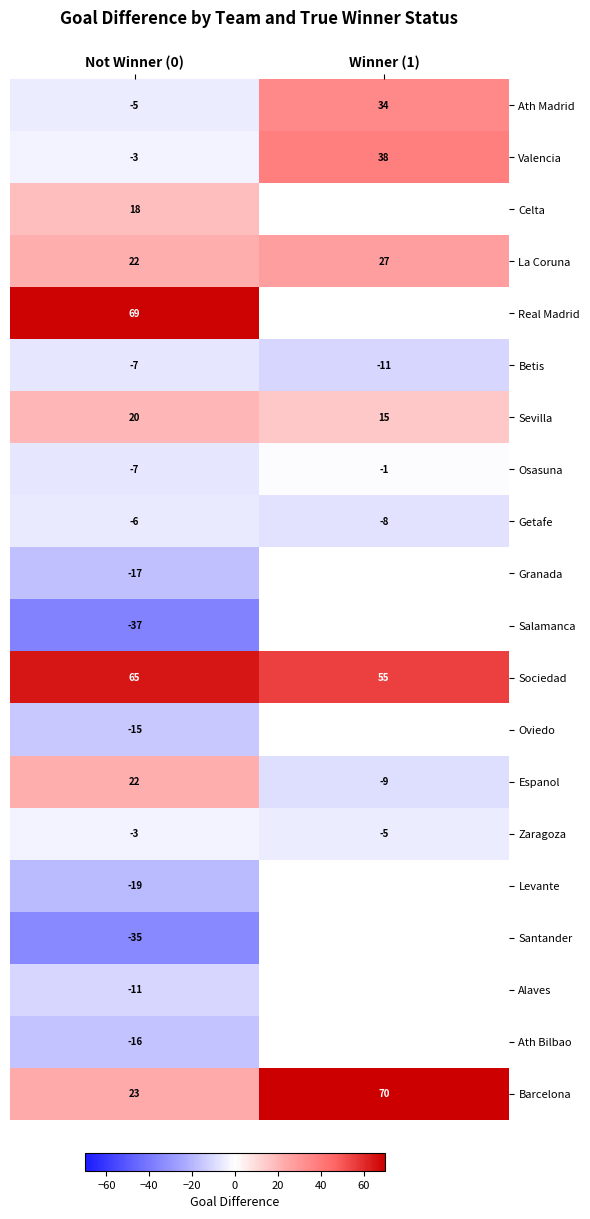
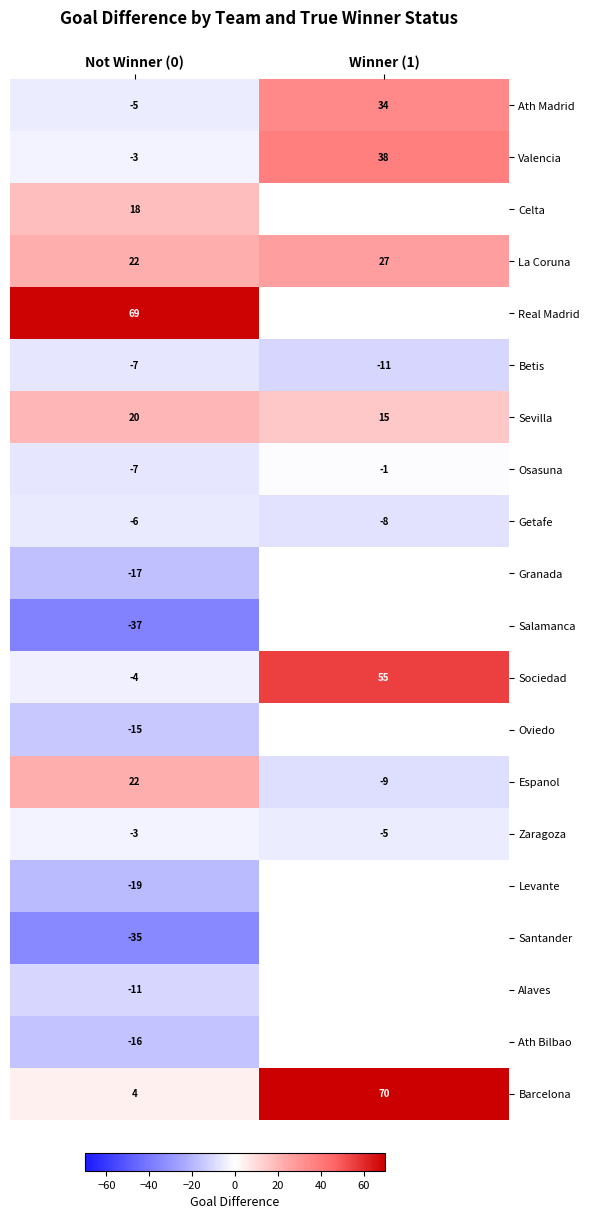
  {
    "Ath Madrid": {
      "Not Winner (0)": -5,
      "Winner (1)": 34
    },
    "Valencia": {
      "Not Winner (0)": -3,
      "Winner (1)": 38
    },
    "Celta": {
      "Not Winner (0)": 18
    },
    "La Coruna": {
      "Not Winner (0)": 22,
      "Winner (1)": 27
    },
    "Real Madrid": {
      "Not Winner (0)": 69
    },
    "Betis": {
      "Not Winner (0)": -7,
      "Winner (1)": -11
    },
    "Sevilla": {
      "Not Winner (0)": 20,
      "Winner (1)": 15
    },
    "Osasuna": {
      "Not Winner (0)": -7,
      "Winner (1)": -1
    },
    "Getafe": {
      "Not Winner (0)": -6,
      "Winner (1)": -8
    },
    "Granada": {
      "Not Winner (0)": -17
    },
    "Salamanca": {
      "Not Winner (0)": -37
    },
    "Sociedad": {
-     "Not Winner (0)": 65,
+     "Not Winner (0)": -4,
      "Winner (1)": 55
    },
    "Oviedo": {
      "Not Winner (0)": -15
    },
    "Espanol": {
      "Not Winner (0)": 22,
      "Winner (1)": -9
    },
    "Zaragoza": {
      "Not Winner (0)": -3,
      "Winner (1)": -5
    },
    "Levante": {
      "Not Winner (0)": -19
    },
    "Santander": {
      "Not Winner (0)": -35
    },
    "Alaves": {
      "Not Winner (0)": -11
    },
    "Ath Bilbao": {
      "Not Winner (0)": -16
    },
    "Barcelona": {
-     "Not Winner (0)": 23,
+     "Not Winner (0)": 4,
      "Winner (1)": 70
    }
  }
